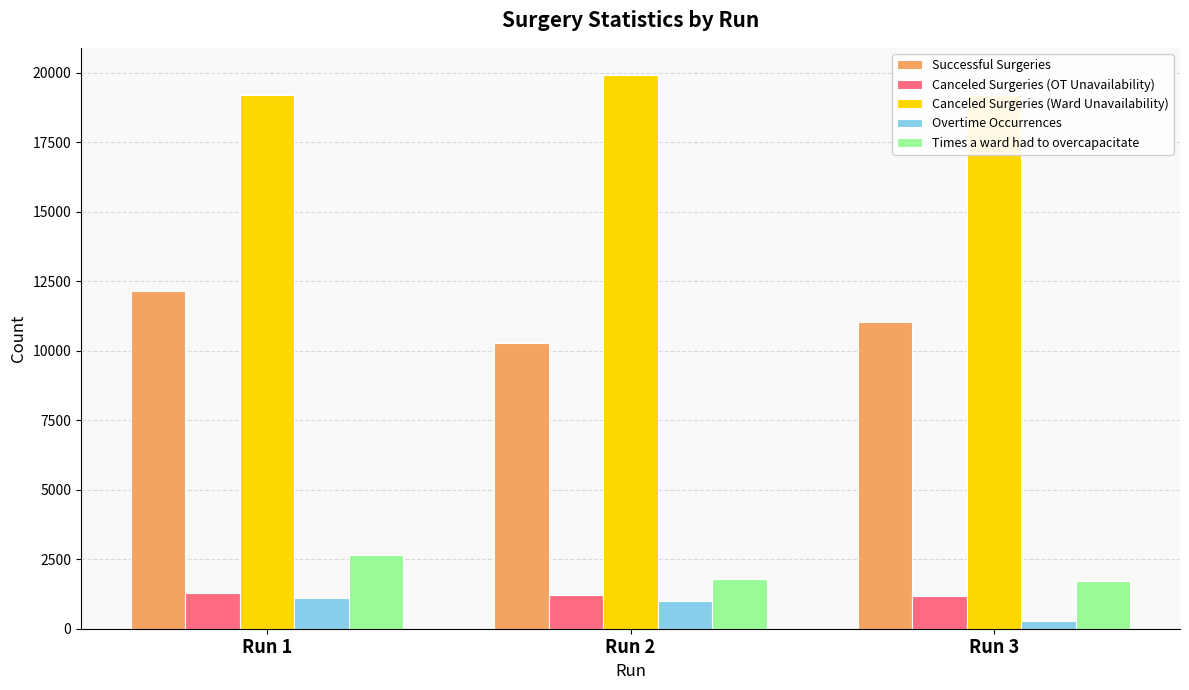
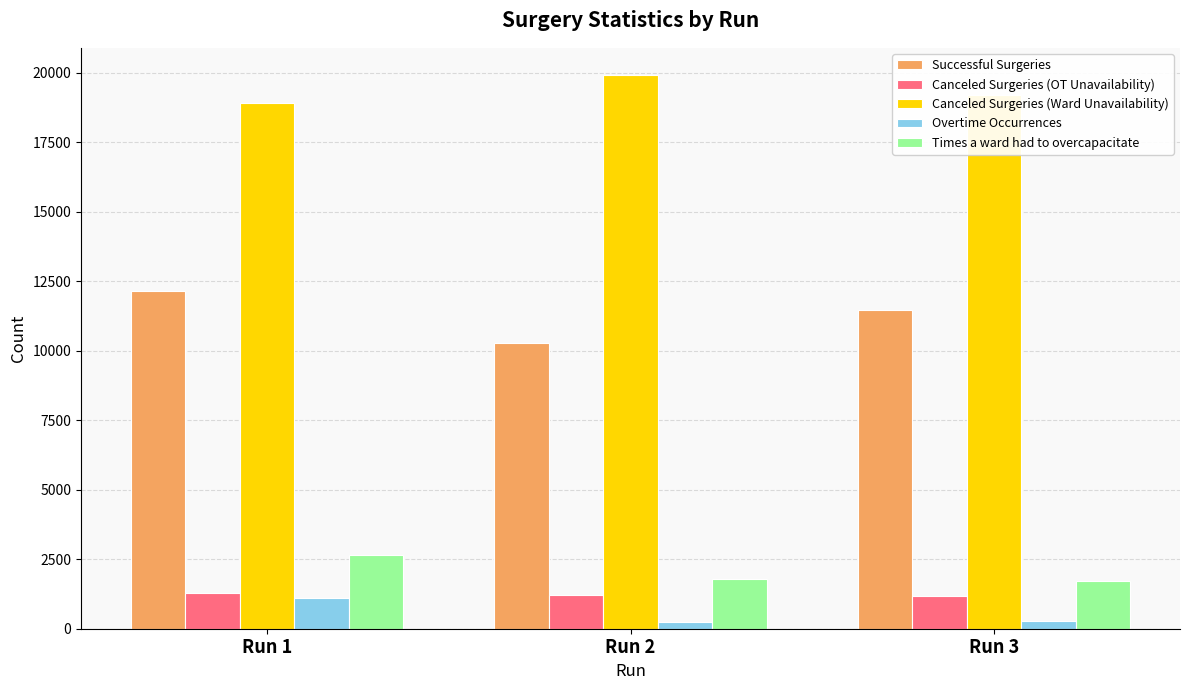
  {
    "Successful Surgeries": {
      "Run 1": 12100,
      "Run 2": 10300,
-     "Run 3": 11000
+     "Run 3": 11500
    },
    "Canceled Surgeries (OT Unavailability)": {
      "Run 1": 1300,
      "Run 2": 1200,
      "Run 3": 1200
    },
    "Canceled Surgeries (Ward Unavailability)": {
-     "Run 1": 19200,
+     "Run 1": 18900,
      "Run 2": 19900
    },
    "Overtime Occurrences": {
      "Run 1": 1100,
-     "Run 2": 1000,
+     "Run 2": 200,
      "Run 3": 300
    },
    "Times a ward had to overcapacitate": {
      "Run 1": 2600,
      "Run 2": 1800,
      "Run 3": 1700
    }
  }
